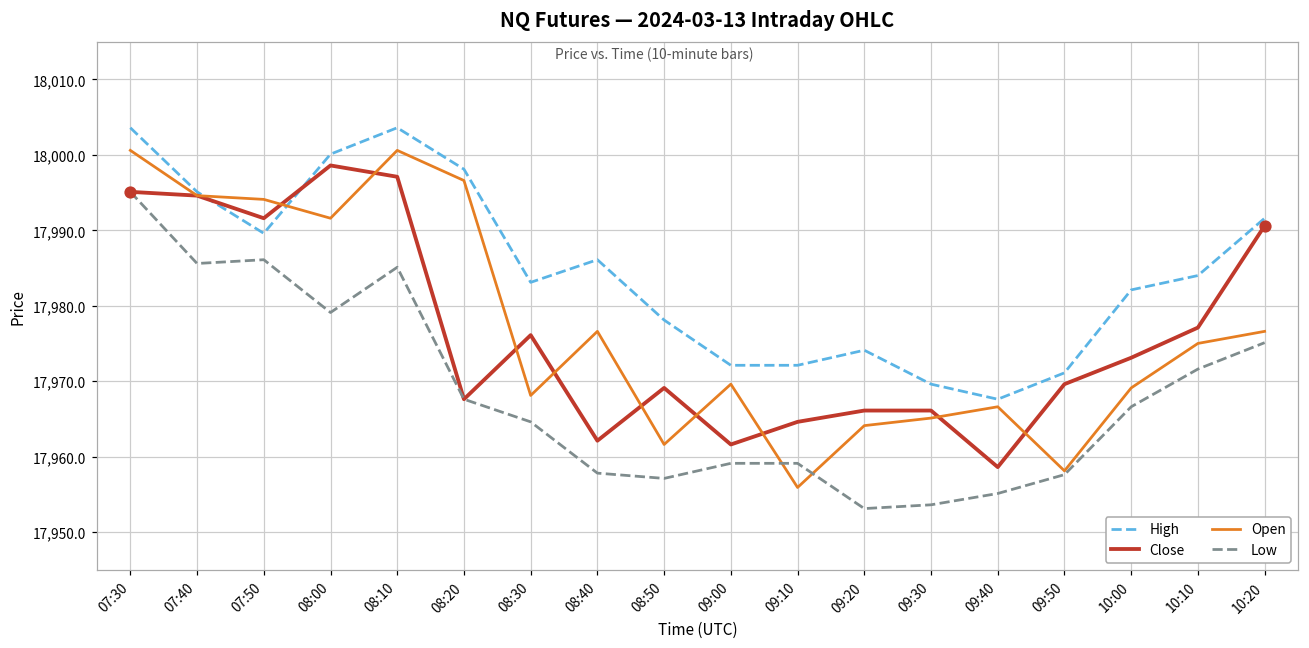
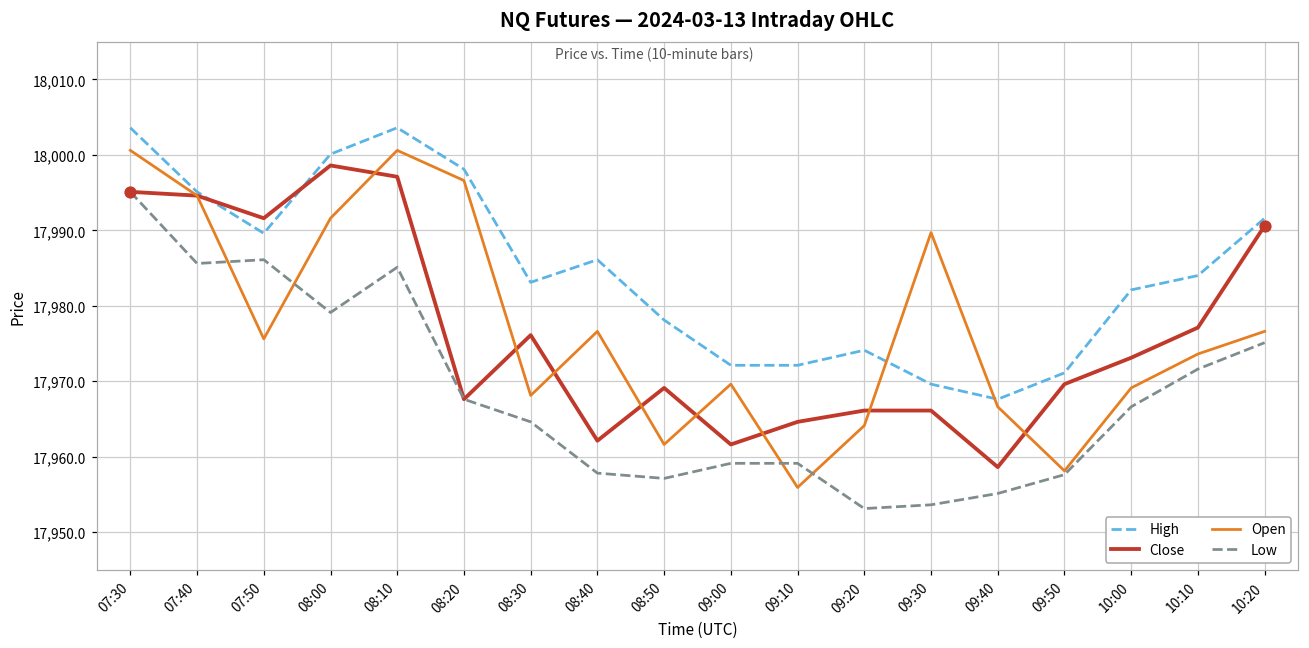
  {
    "High": {
      "07:30": "18,004",
      "07:40": "17,995",
      "07:50": "17,990",
      "08:00": "18,000",
      "08:10": "18,004",
      "08:20": "17,998",
      "08:30": "17,983",
      "08:40": "17,986",
      "08:50": "17,978",
      "09:00": "17,972",
      "09:10": "17,972",
      "09:20": "17,974",
      "09:30": "17,970",
      "09:40": "17,968",
      "09:50": "17,971",
      "10:00": "17,982",
      "10:10": "17,984",
      "10:20": "17,992"
    },
    "Open": {
      "07:30": "18,001",
-     "07:50": "17,994",
+     "07:50": "17,976",
      "08:00": "17,992",
      "08:10": "18,001",
      "08:20": "17,997",
      "08:30": "17,968",
      "08:40": "17,977",
      "08:50": "17,962",
      "09:00": "17,970",
      "09:10": "17,956",
      "09:20": "17,964",
-     "09:30": "17,965",
+     "09:30": "17,990",
      "09:40": "17,967",
      "09:50": "17,958",
      "10:00": "17,969",
-     "10:10": "17,975",
+     "10:10": "17,974",
      "10:20": "17,977"
    },
    "Low": {
      "07:40": "17,986",
      "07:50": "17,986",
      "08:00": "17,979",
      "08:10": "17,985",
      "08:30": "17,965",
      "08:40": "17,958",
      "08:50": "17,957",
      "09:00": "17,959",
      "09:10": "17,959",
      "09:20": "17,953",
      "09:30": "17,954",
      "09:40": "17,955",
      "09:50": "17,958",
      "10:00": "17,967",
      "10:10": "17,972",
      "10:20": "17,975"
    }
  }
